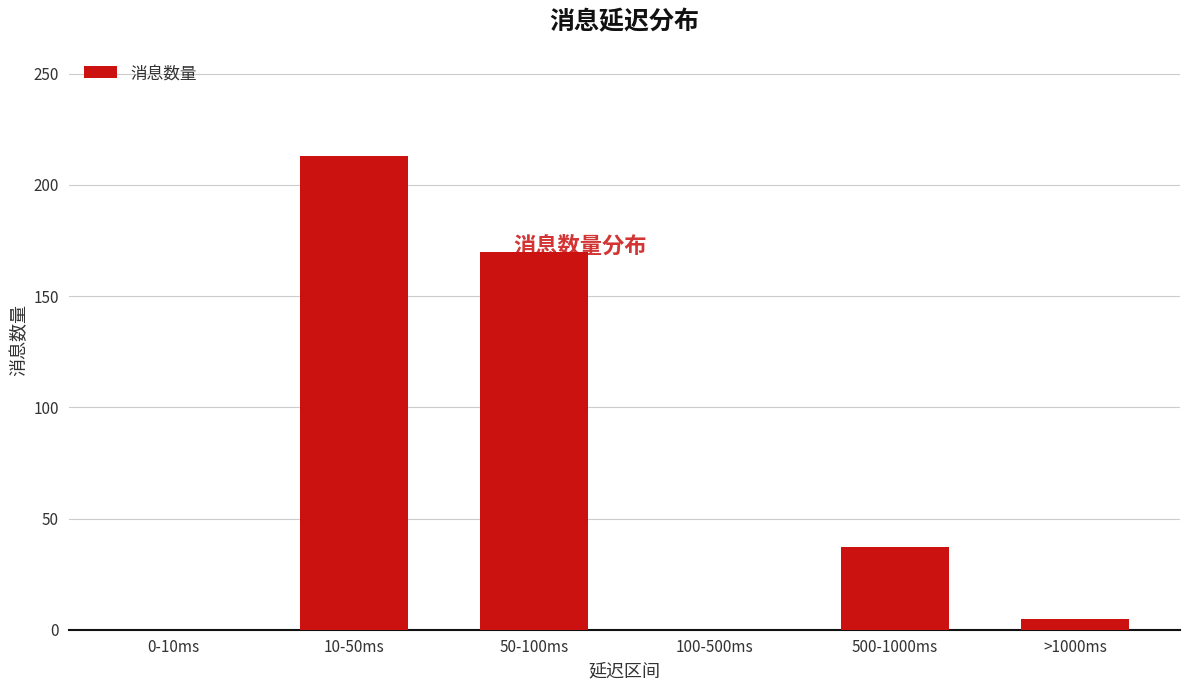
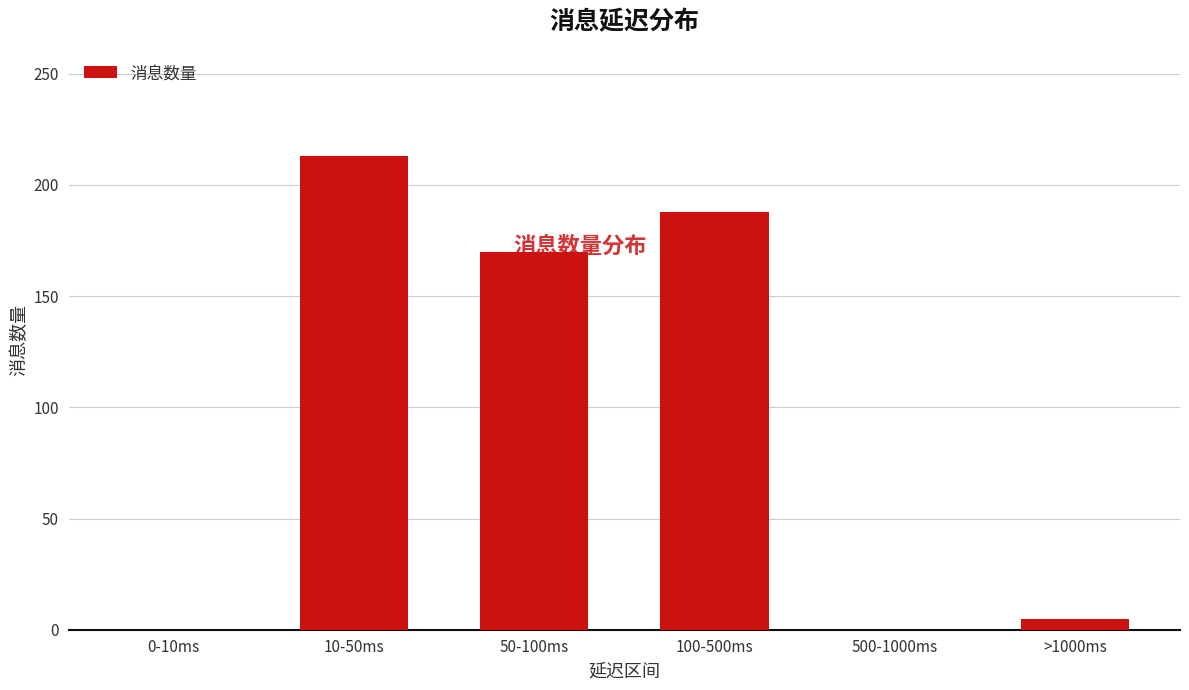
  {
    "0-10ms": 0,
    "10-50ms": 213,
    "50-100ms": 170,
-   "100-500ms": 0,
-   "500-1000ms": 37,
+   "100-500ms": 188,
+   "500-1000ms": 0,
    ">1000ms": 5
  }
